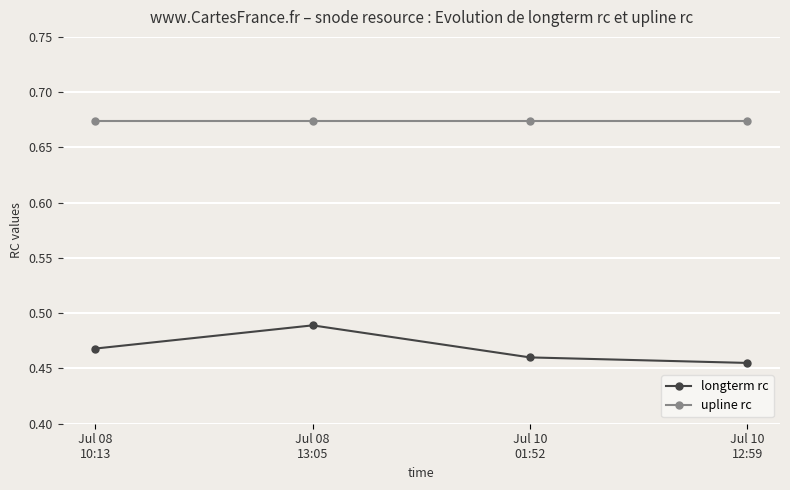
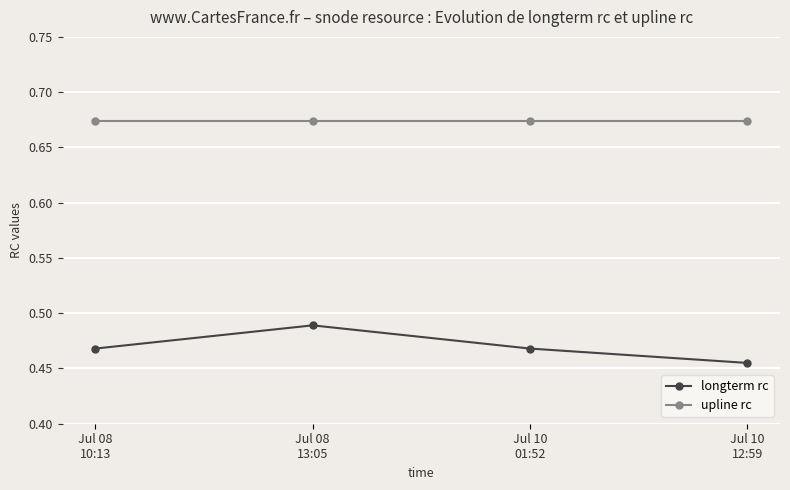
  {
    "longterm rc": {
      "Jul 08 10:13": 0.468,
      "Jul 08 13:05": 0.489,
-     "Jul 10 01:52": 0.460,
+     "Jul 10 01:52": 0.468,
      "Jul 10 12:59": 0.455
    },
    "upline rc": {
      "Jul 08 10:13": 0.674,
      "Jul 08 13:05": 0.674,
      "Jul 10 01:52": 0.674,
      "Jul 10 12:59": 0.674
    }
  }
